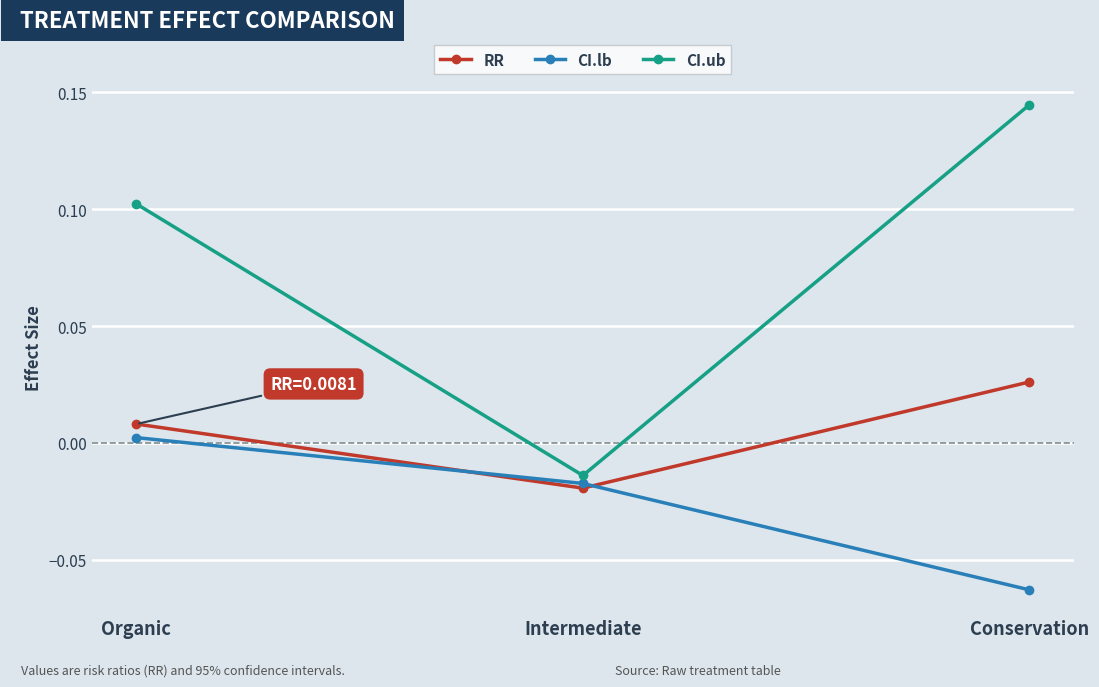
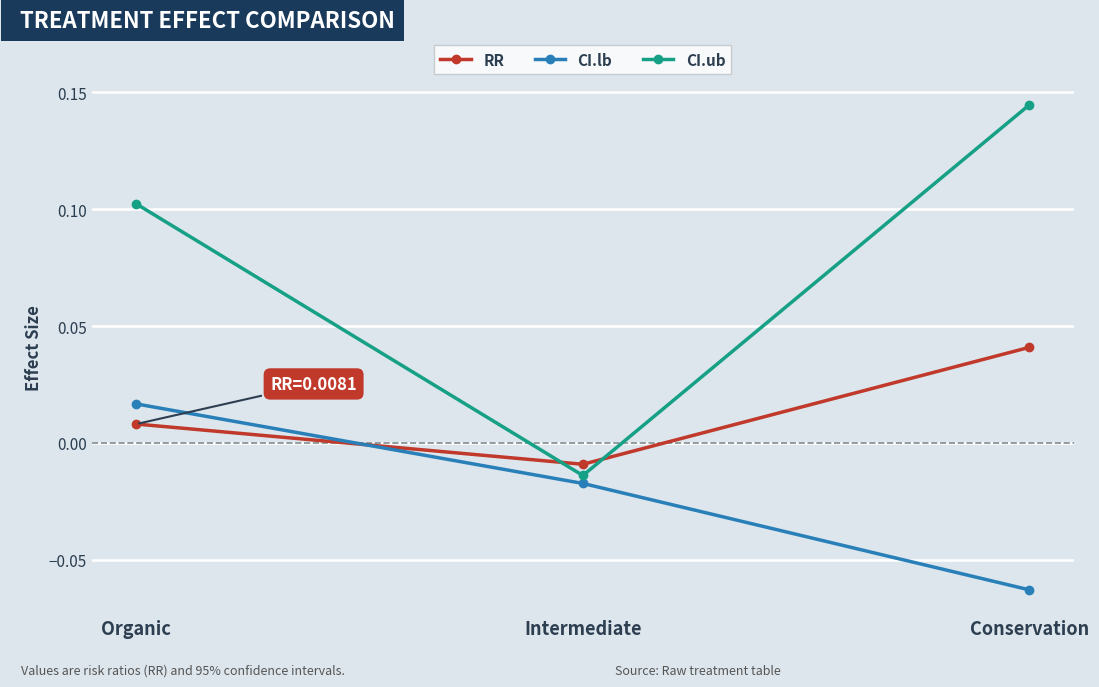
  {
    "RR": {
      "Organic": 0.008,
-     "Intermediate": -0.019,
-     "Conservation": 0.026
+     "Intermediate": -0.009,
+     "Conservation": 0.041
    },
    "CI.lb": {
-     "Organic": 0.002,
+     "Organic": 0.017,
      "Intermediate": -0.017,
      "Conservation": -0.063
    },
    "CI.ub": {
      "Organic": 0.102,
      "Intermediate": -0.014,
      "Conservation": 0.145
    }
  }
